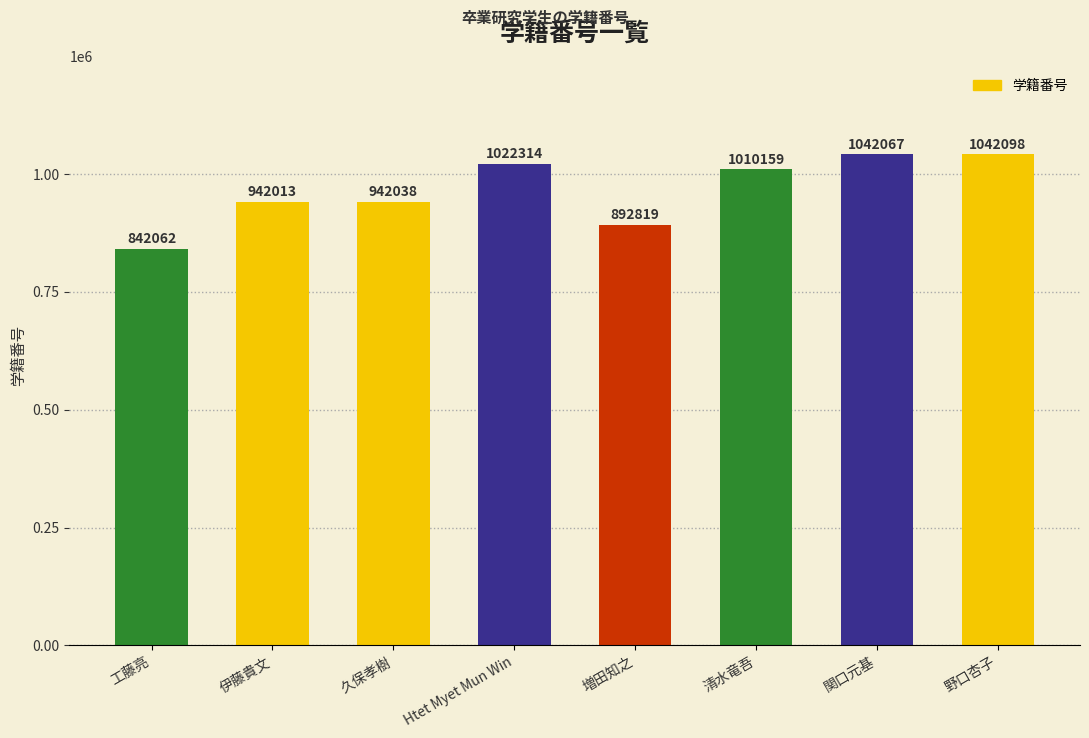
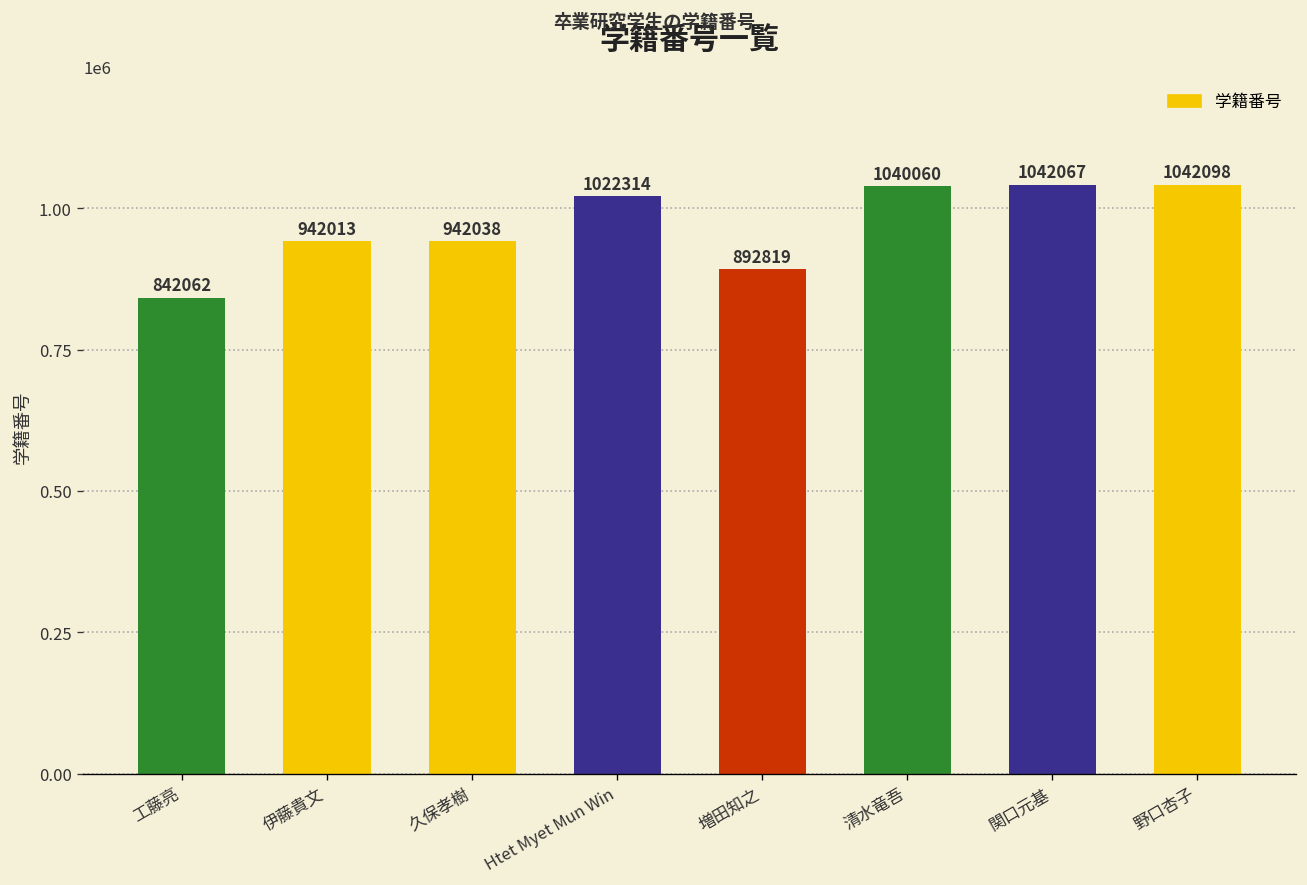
  {
    "工藤亮": 842062,
    "伊藤貴文": 942013,
    "久保孝樹": 942038,
    "Htet Myet Mun Win": 1022314,
    "増田知之": 892819,
-   "清水竜吾": 1010159,
+   "清水竜吾": 1040060,
    "関口元基": 1042067,
    "野口杏子": 1042098
  }
